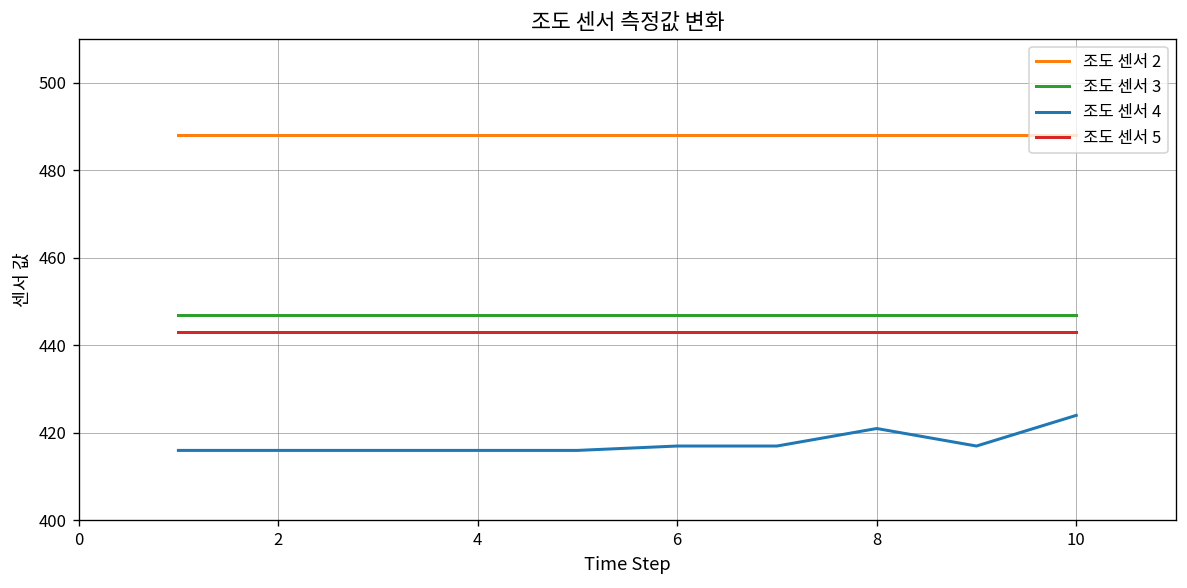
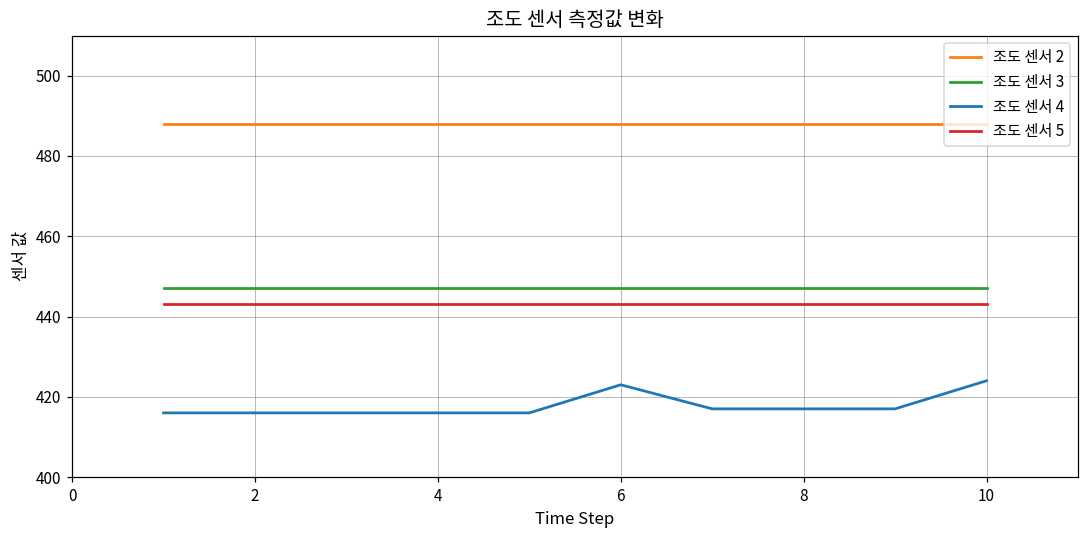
  {
    "조도 센서 2": {
      "2": 488,
      "4": 488,
      "6": 488,
      "8": 488
    },
    "조도 센서 3": {
      "2": 447,
      "4": 447,
      "6": 447,
      "8": 447,
      "10": 447
    },
    "조도 센서 4": {
      "2": 416,
      "4": 416,
-     "6": 417,
-     "8": 421,
+     "6": 423,
+     "8": 417,
      "10": 424
    },
    "조도 센서 5": {
      "2": 443,
      "4": 443,
      "6": 443,
      "8": 443,
      "10": 443
    }
  }
